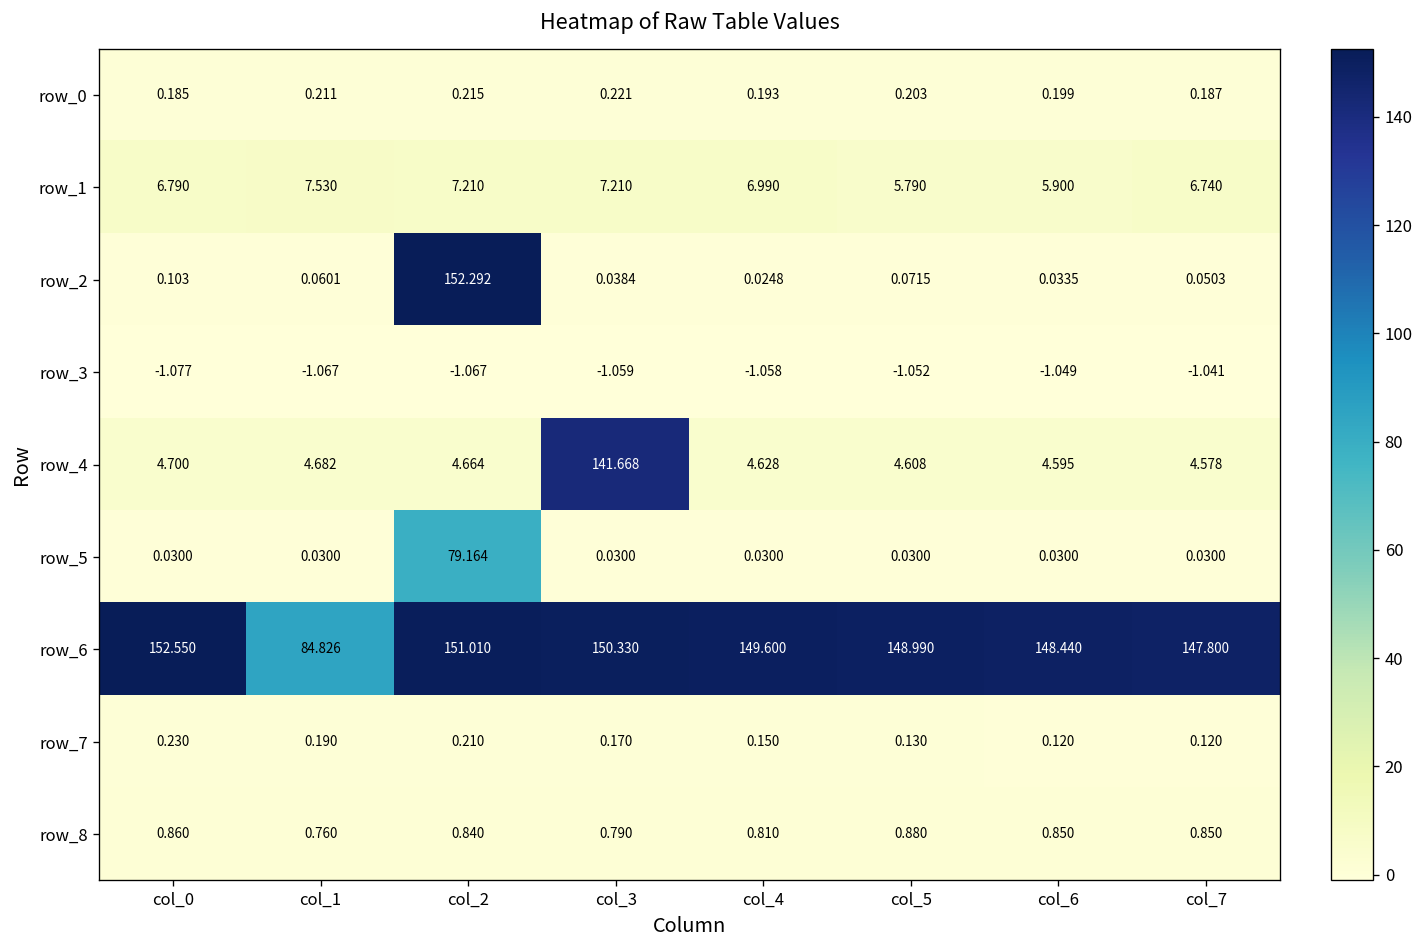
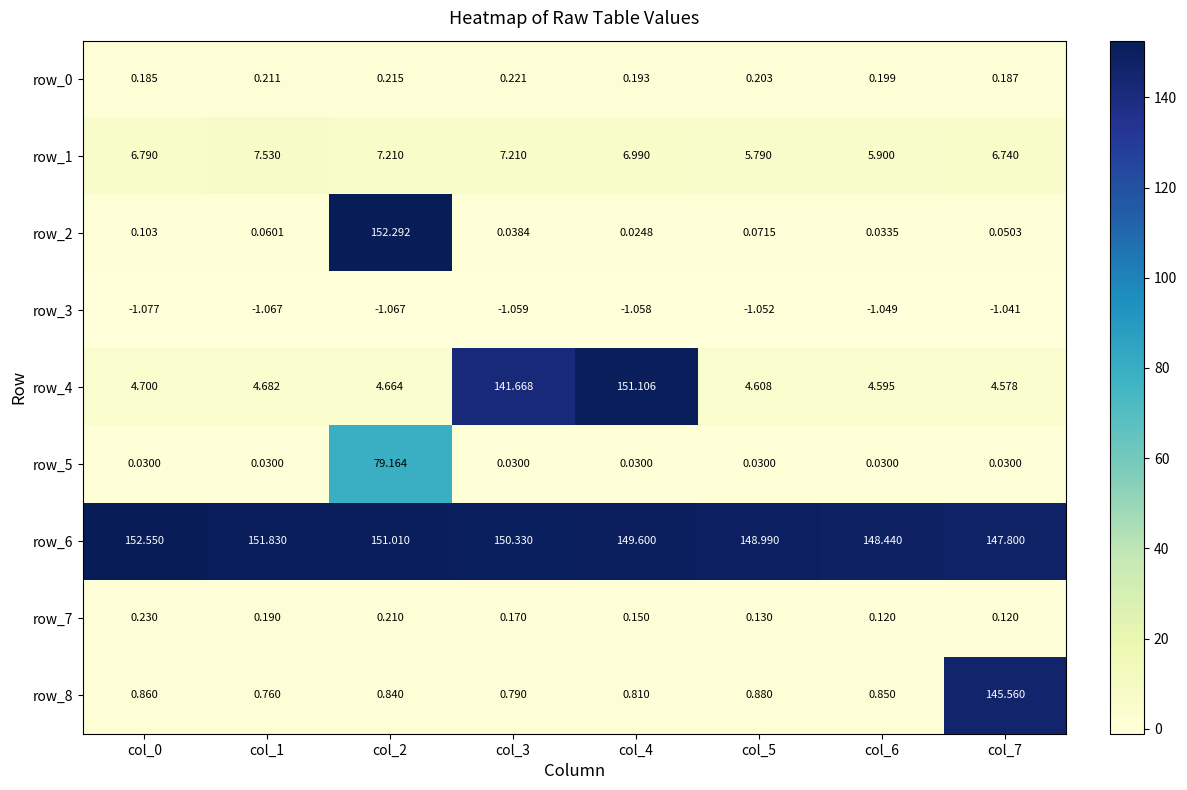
  {
    "row_0": {
      "col_0": 0.185,
      "col_1": 0.211,
      "col_2": 0.215,
      "col_3": 0.221,
      "col_4": 0.193,
      "col_5": 0.203,
      "col_6": 0.199,
      "col_7": 0.187
    },
    "row_1": {
      "col_0": 6.790,
      "col_1": 7.530,
      "col_2": 7.210,
      "col_3": 7.210,
      "col_4": 6.990,
      "col_5": 5.790,
      "col_6": 5.900,
      "col_7": 6.740
    },
    "row_2": {
      "col_0": 0.103,
      "col_1": 0.0601,
      "col_2": 152.292,
      "col_3": 0.0384,
      "col_4": 0.0248,
      "col_5": 0.0715,
      "col_6": 0.0335,
      "col_7": 0.0503
    },
    "row_3": {
      "col_0": -1.077,
      "col_1": -1.067,
      "col_2": -1.067,
      "col_3": -1.059,
      "col_4": -1.058,
      "col_5": -1.052,
      "col_6": -1.049,
      "col_7": -1.041
    },
    "row_4": {
      "col_0": 4.700,
      "col_1": 4.682,
      "col_2": 4.664,
      "col_3": 141.668,
-     "col_4": 4.628,
+     "col_4": 151.106,
      "col_5": 4.608,
      "col_6": 4.595,
      "col_7": 4.578
    },
    "row_5": {
      "col_0": 0.0300,
      "col_1": 0.0300,
      "col_2": 79.164,
      "col_3": 0.0300,
      "col_4": 0.0300,
      "col_5": 0.0300,
      "col_6": 0.0300,
      "col_7": 0.0300
    },
    "row_6": {
      "col_0": 152.550,
-     "col_1": 84.826,
+     "col_1": 151.830,
      "col_2": 151.010,
      "col_3": 150.330,
      "col_4": 149.600,
      "col_5": 148.990,
      "col_6": 148.440,
      "col_7": 147.800
    },
    "row_7": {
      "col_0": 0.230,
      "col_1": 0.190,
      "col_2": 0.210,
      "col_3": 0.170,
      "col_4": 0.150,
      "col_5": 0.130,
      "col_6": 0.120,
      "col_7": 0.120
    },
    "row_8": {
      "col_0": 0.860,
      "col_1": 0.760,
      "col_2": 0.840,
      "col_3": 0.790,
      "col_4": 0.810,
      "col_5": 0.880,
      "col_6": 0.850,
-     "col_7": 0.850
+     "col_7": 145.560
    }
  }
